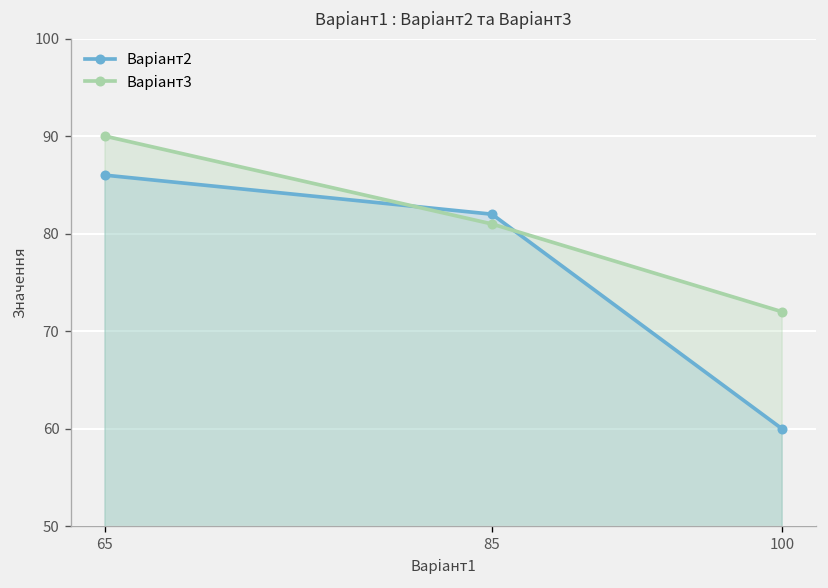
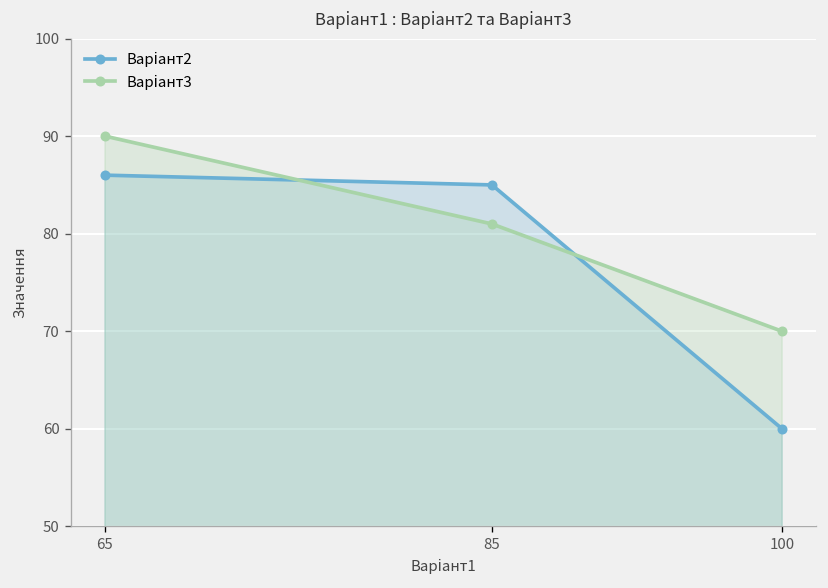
  {
    "Варіант2": {
      "65": 86,
-     "85": 82,
+     "85": 85,
      "100": 60
    },
    "Варіант3": {
      "65": 90,
      "85": 81,
-     "100": 72
+     "100": 70
    }
  }
